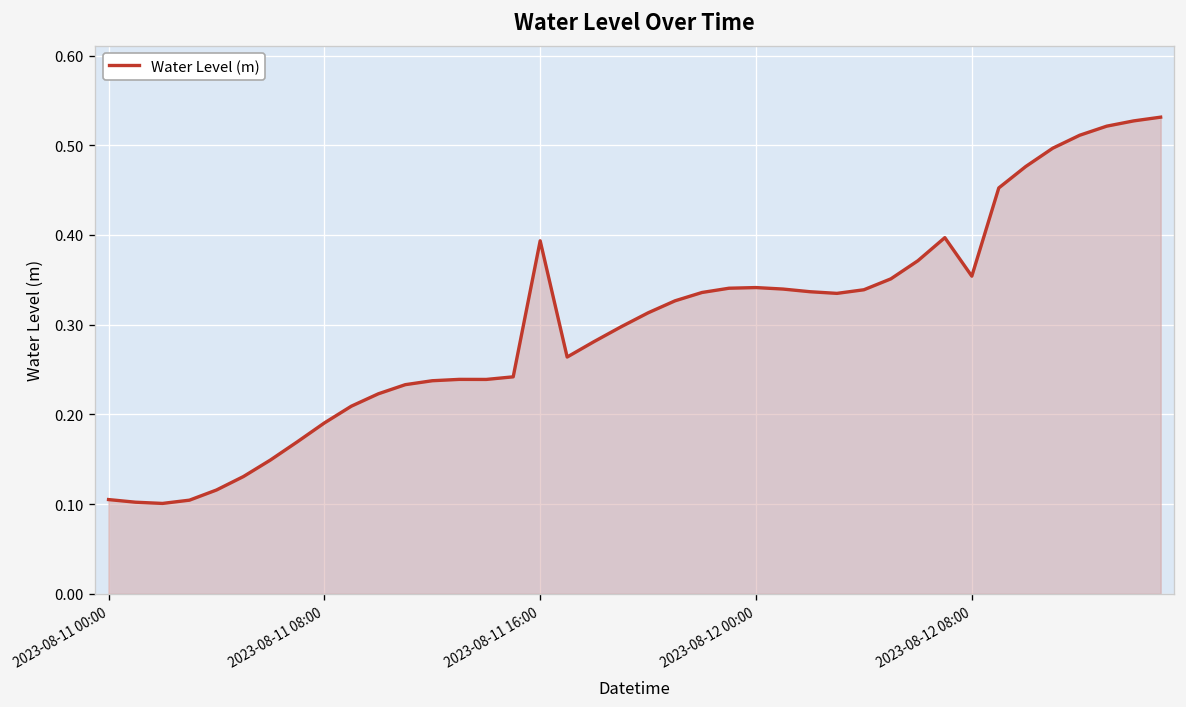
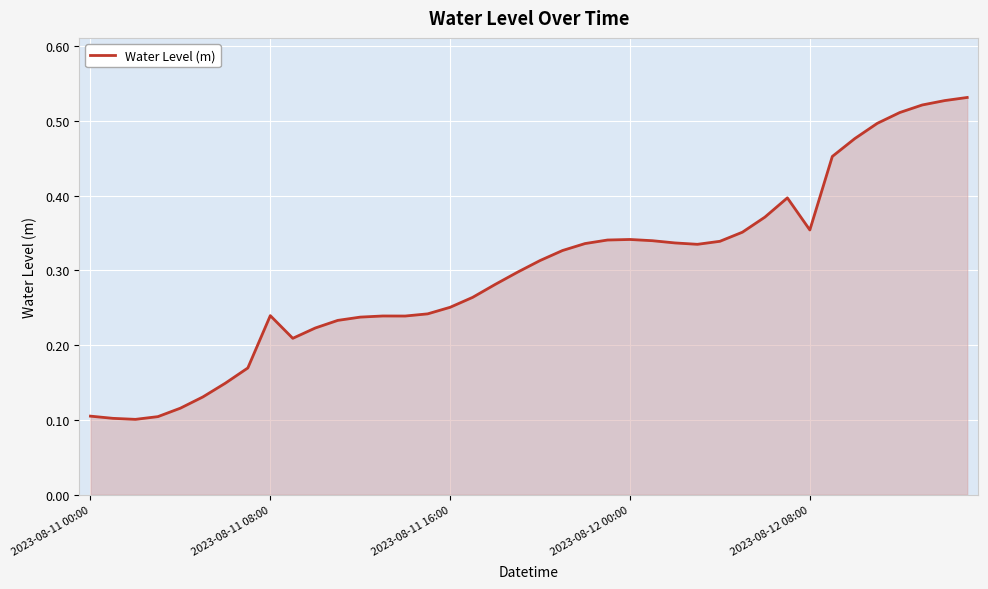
  {
    "2023-08-11 00:00": 0.11,
-   "2023-08-11 08:00": 0.19,
-   "2023-08-11 16:00": 0.39,
+   "2023-08-11 08:00": 0.24,
+   "2023-08-11 16:00": 0.25,
    "2023-08-12 00:00": 0.34,
    "2023-08-12 08:00": 0.35
  }
